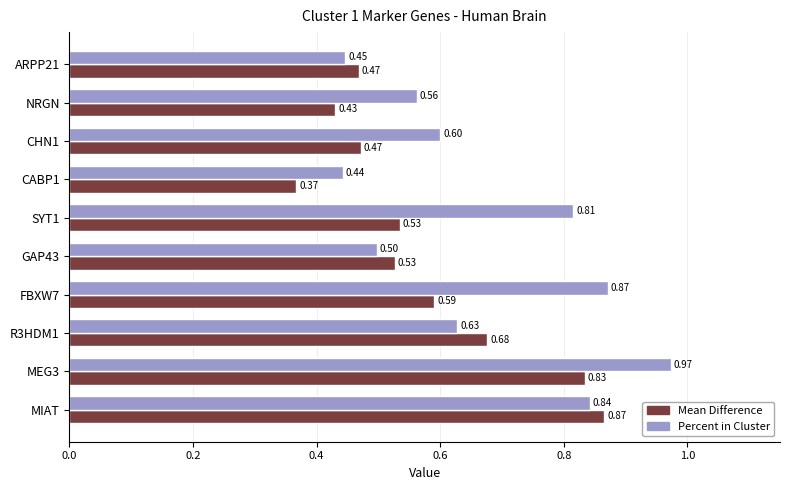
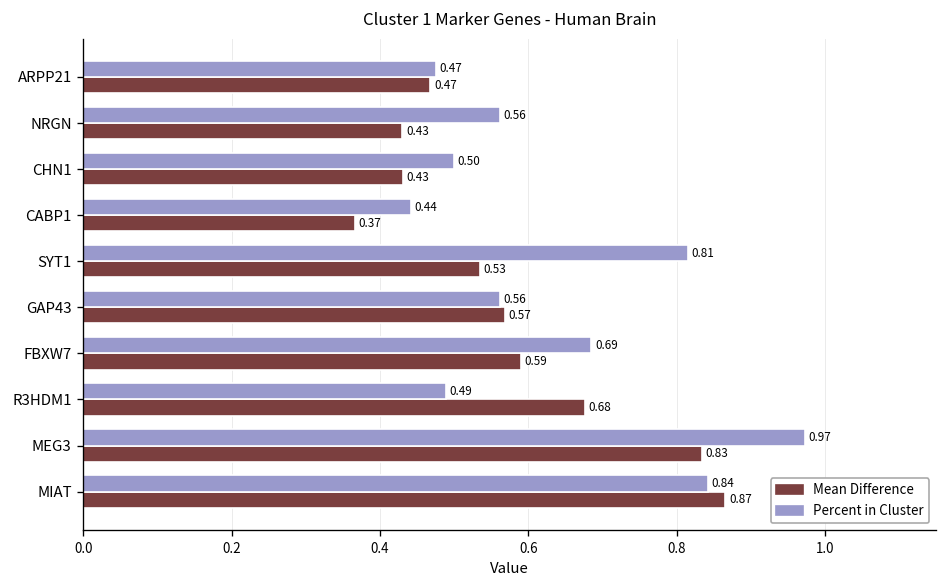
  {
    "Mean Difference": {
      "ARPP21": 0.47,
      "NRGN": 0.43,
-     "CHN1": 0.47,
+     "CHN1": 0.43,
      "CABP1": 0.37,
      "SYT1": 0.53,
-     "GAP43": 0.53,
+     "GAP43": 0.57,
      "FBXW7": 0.59,
      "R3HDM1": 0.68,
      "MEG3": 0.83,
      "MIAT": 0.87
    },
    "Percent in Cluster": {
-     "ARPP21": 0.45,
+     "ARPP21": 0.47,
      "NRGN": 0.56,
-     "CHN1": 0.60,
+     "CHN1": 0.50,
      "CABP1": 0.44,
      "SYT1": 0.81,
-     "GAP43": 0.50,
-     "FBXW7": 0.87,
-     "R3HDM1": 0.63,
+     "GAP43": 0.56,
+     "FBXW7": 0.69,
+     "R3HDM1": 0.49,
      "MEG3": 0.97,
      "MIAT": 0.84
    }
  }
